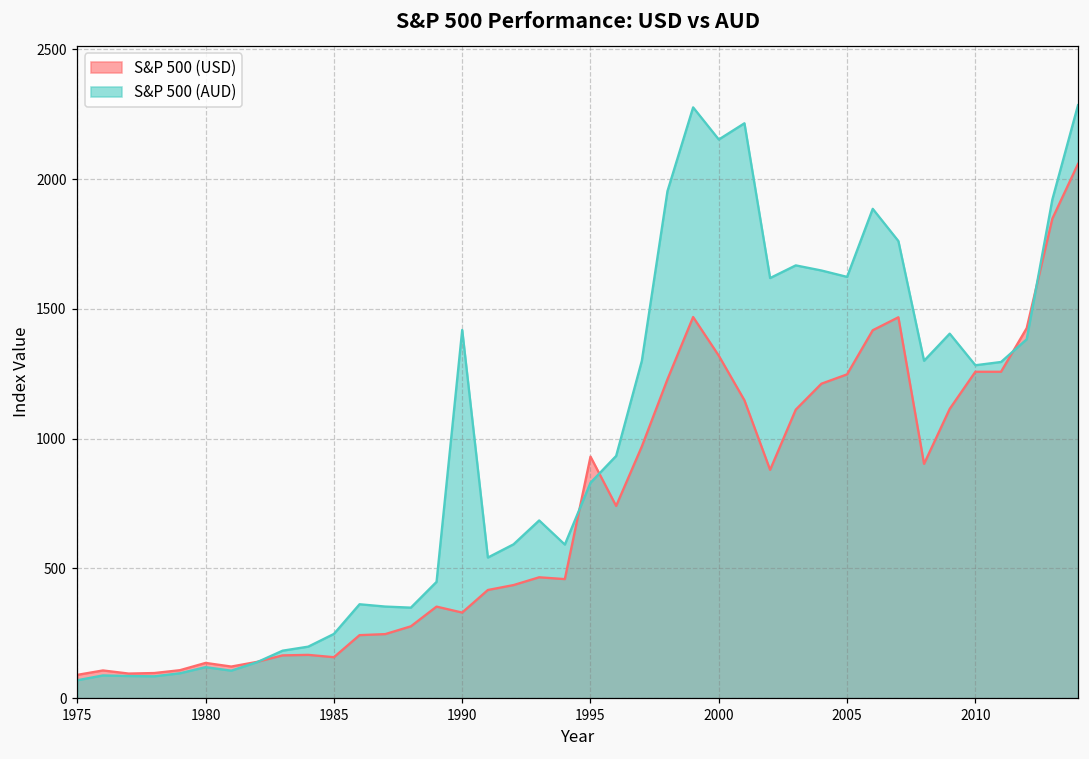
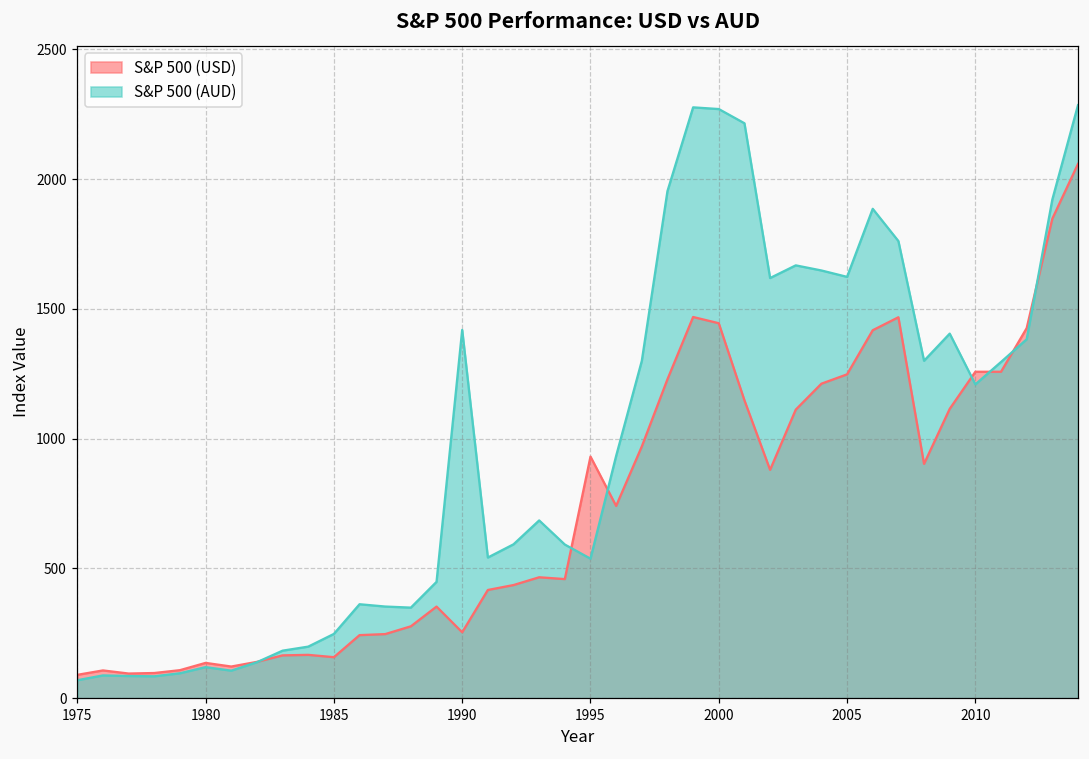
  {
    "S&P 500 (USD)": {
      "1975": 90,
      "1980": 140,
      "1985": 160,
-     "1990": 330,
+     "1990": 250,
      "1995": 930,
-     "2000": 1320,
+     "2000": 1450,
      "2005": 1250,
      "2010": 1260
    },
    "S&P 500 (AUD)": {
      "1975": 70,
      "1980": 120,
      "1985": 250,
      "1990": 1420,
-     "1995": 830,
-     "2000": 2150,
+     "1995": 540,
+     "2000": 2270,
      "2005": 1620,
-     "2010": 1280
+     "2010": 1210
    }
  }
